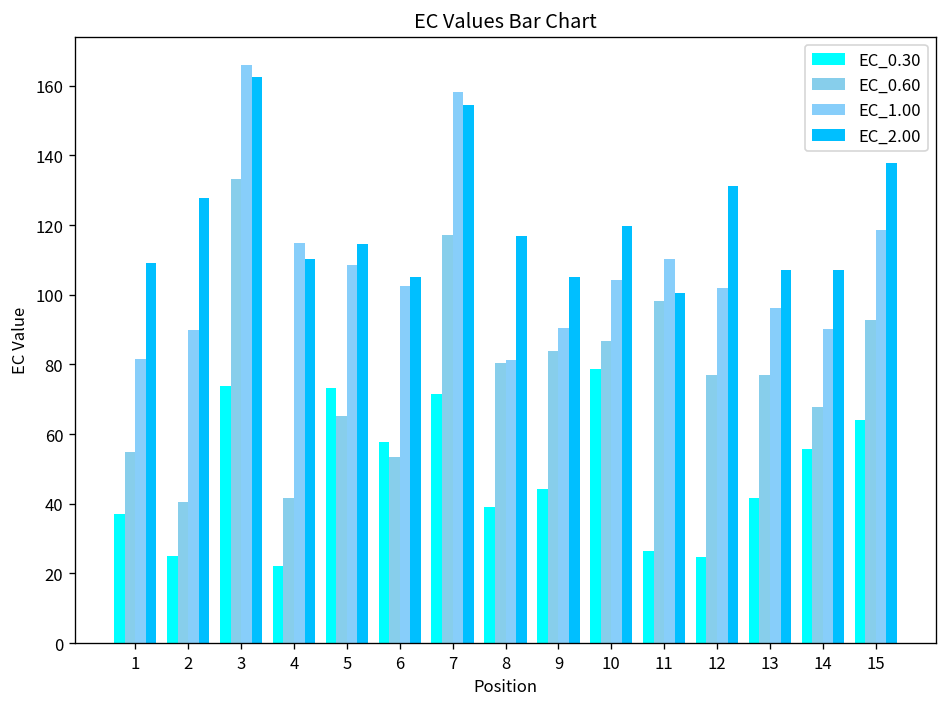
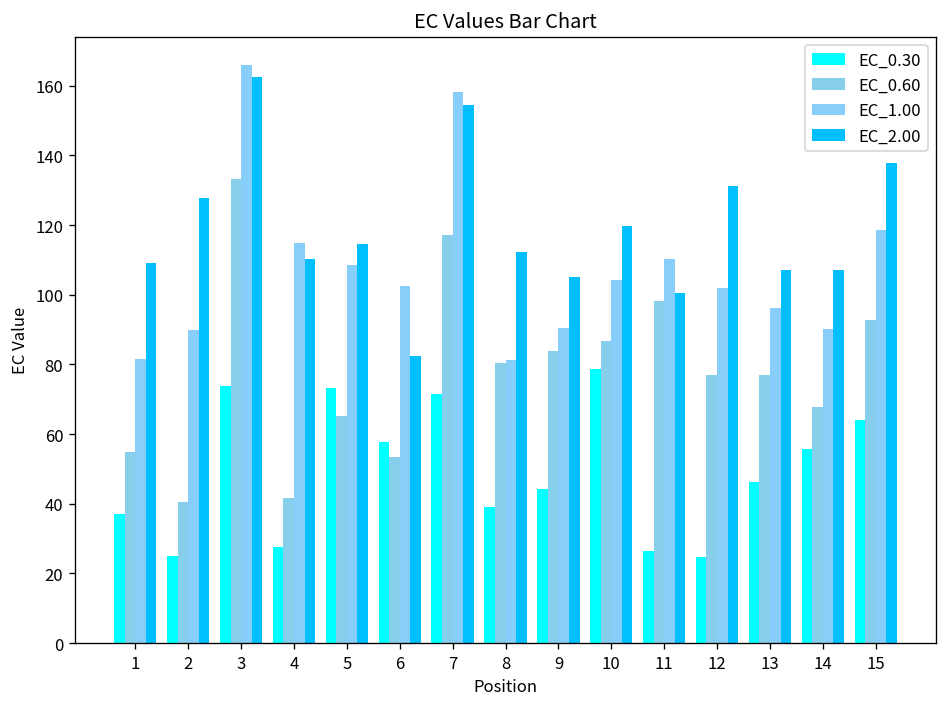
  {
    "EC_0.30": {
      "1": 37,
      "2": 25,
      "3": 74,
-     "4": 22,
+     "4": 28,
      "5": 73,
      "6": 58,
      "7": 72,
      "8": 39,
      "9": 44,
      "10": 79,
      "11": 26,
      "12": 25,
-     "13": 42,
+     "13": 46,
      "14": 56,
      "15": 64
    },
    "EC_2.00": {
      "1": 109,
      "2": 128,
      "3": 163,
      "4": 110,
      "5": 115,
-     "6": 105,
+     "6": 82,
      "7": 154,
-     "8": 117,
+     "8": 112,
      "9": 105,
      "10": 120,
      "11": 101,
      "12": 131,
      "13": 107,
      "14": 107,
      "15": 138
    }
  }
